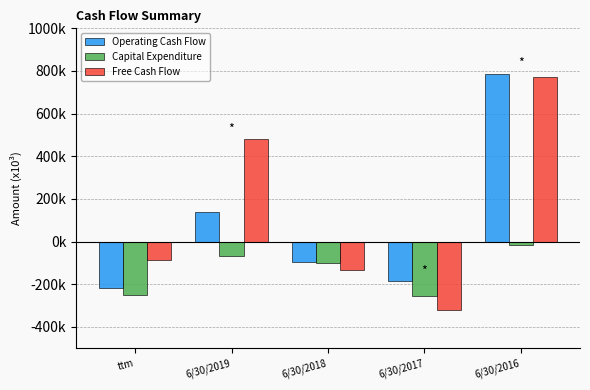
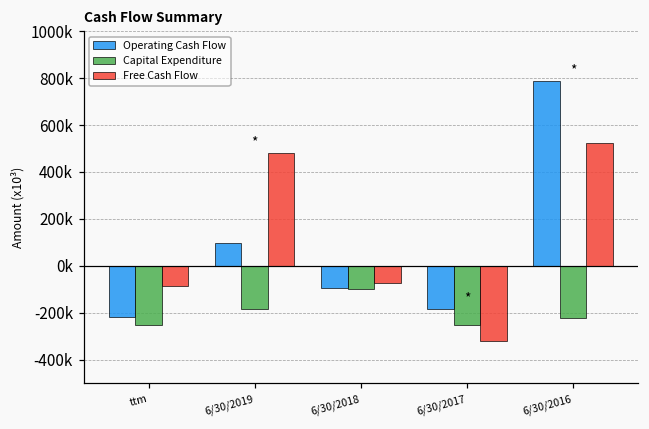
  {
    "Operating Cash Flow": {
      "ttm": -220000,
-     "6/30/2019": 140000,
+     "6/30/2019": 100000,
      "6/30/2018": -100000,
      "6/30/2017": -190000,
      "6/30/2016": 790000
    },
    "Capital Expenditure": {
      "ttm": -250000,
-     "6/30/2019": -70000,
+     "6/30/2019": -190000,
      "6/30/2018": -100000,
      "6/30/2017": -250000,
-     "6/30/2016": -20000
+     "6/30/2016": -220000
    },
    "Free Cash Flow": {
      "ttm": -80000,
      "6/30/2019": 480000,
-     "6/30/2018": -130000,
+     "6/30/2018": -70000,
      "6/30/2017": -320000,
-     "6/30/2016": 770000
+     "6/30/2016": 520000
    }
  }
